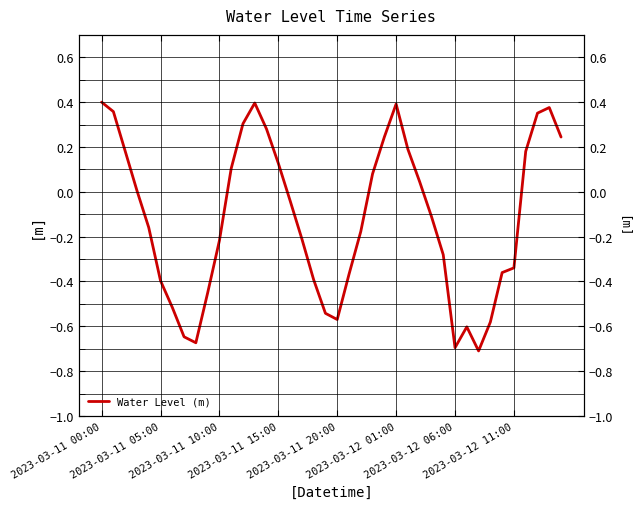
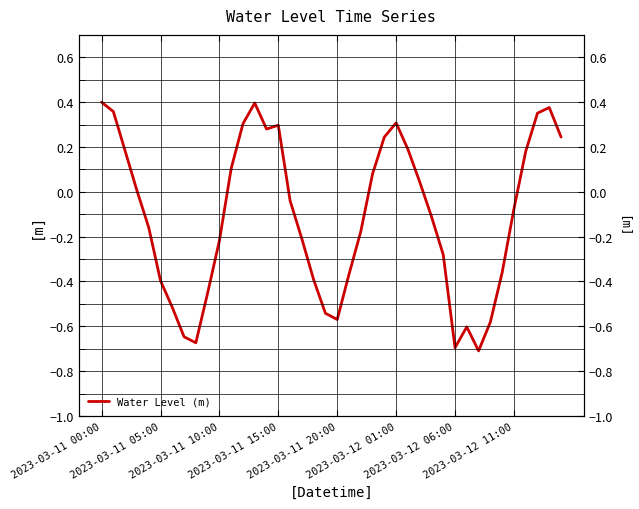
  {
    "2023-03-11 00:00": 0.40,
    "2023-03-11 05:00": -0.40,
    "2023-03-11 10:00": -0.22,
-   "2023-03-11 15:00": 0.13,
+   "2023-03-11 15:00": 0.30,
    "2023-03-11 20:00": -0.57,
-   "2023-03-12 01:00": 0.39,
+   "2023-03-12 01:00": 0.31,
    "2023-03-12 06:00": -0.70,
-   "2023-03-12 11:00": -0.34
+   "2023-03-12 11:00": -0.08
  }
